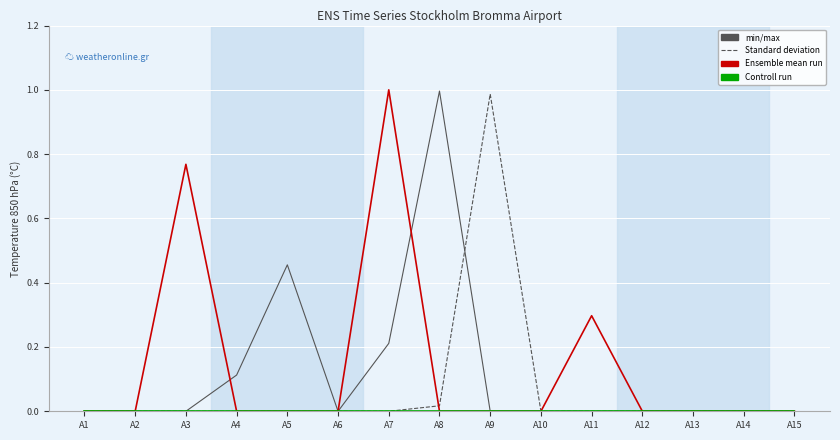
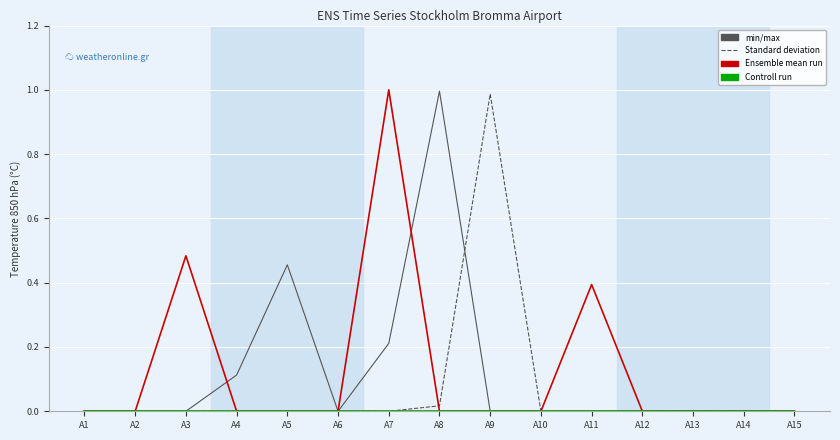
  {
    "Ensemble mean run": {
-     "A3": 0.77,
+     "A3": 0.48,
      "A7": 1.00,
-     "A11": 0.30
+     "A11": 0.39
    }
  }
